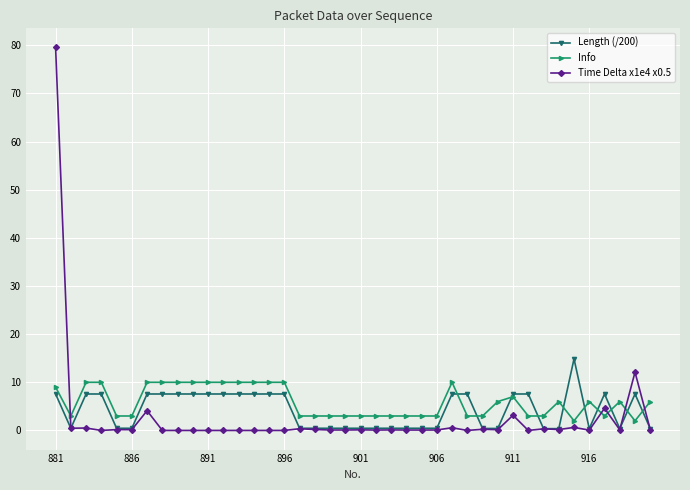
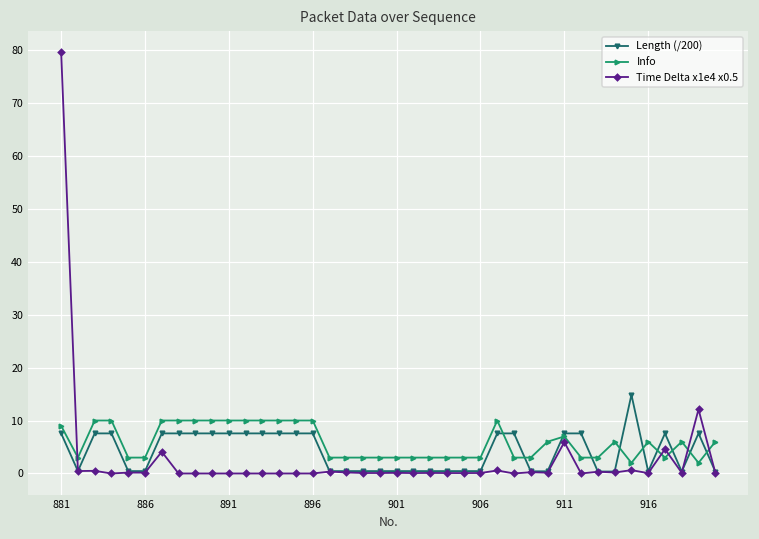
  {
    "Time Delta x1e4 x0.5": {
      "881": 80,
      "891": 0,
      "896": 0,
-     "911": 3
+     "911": 6
    }
  }
